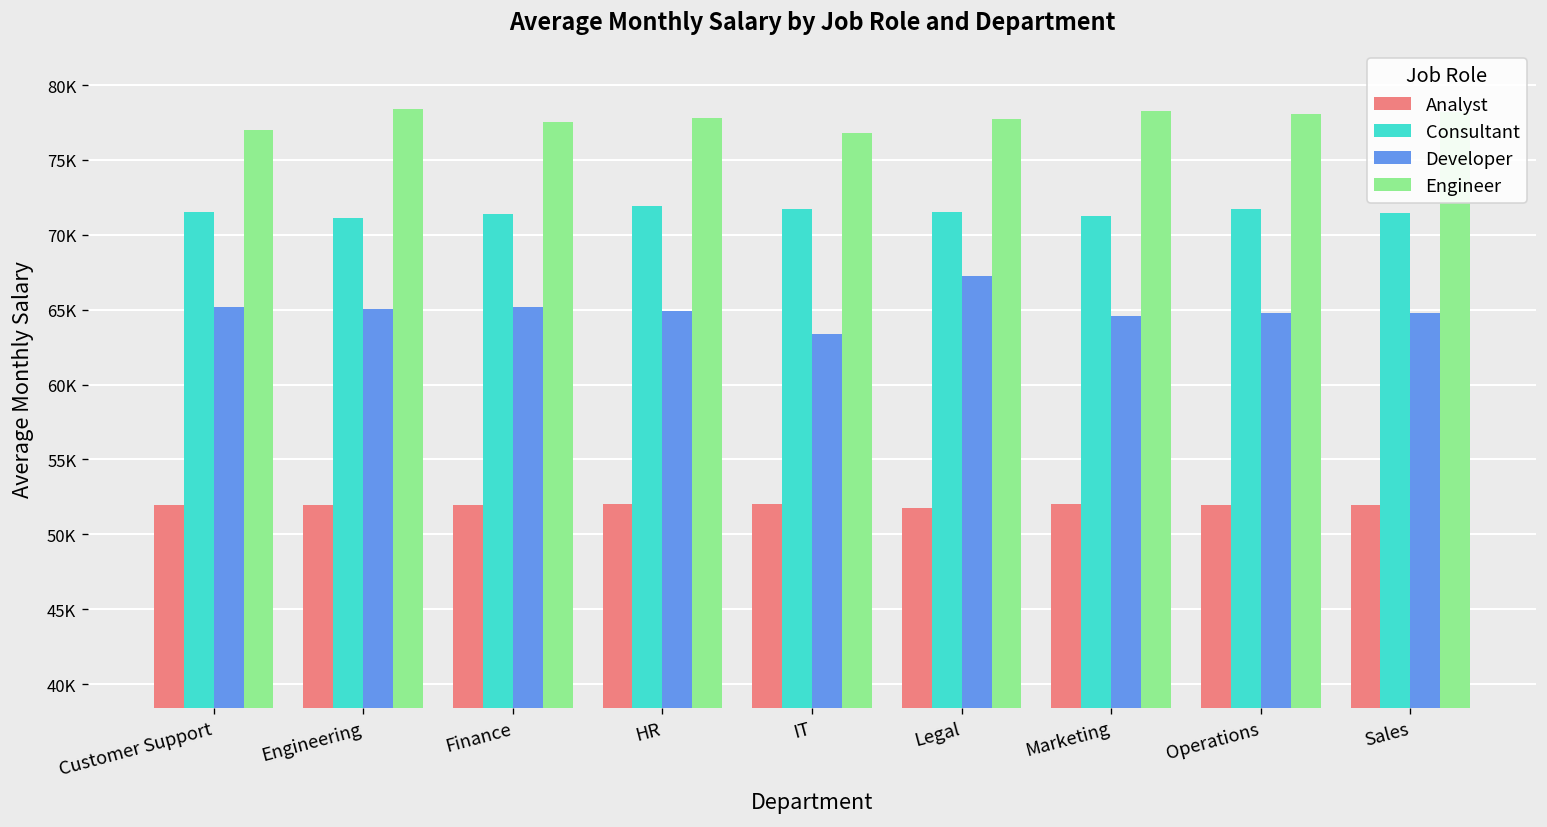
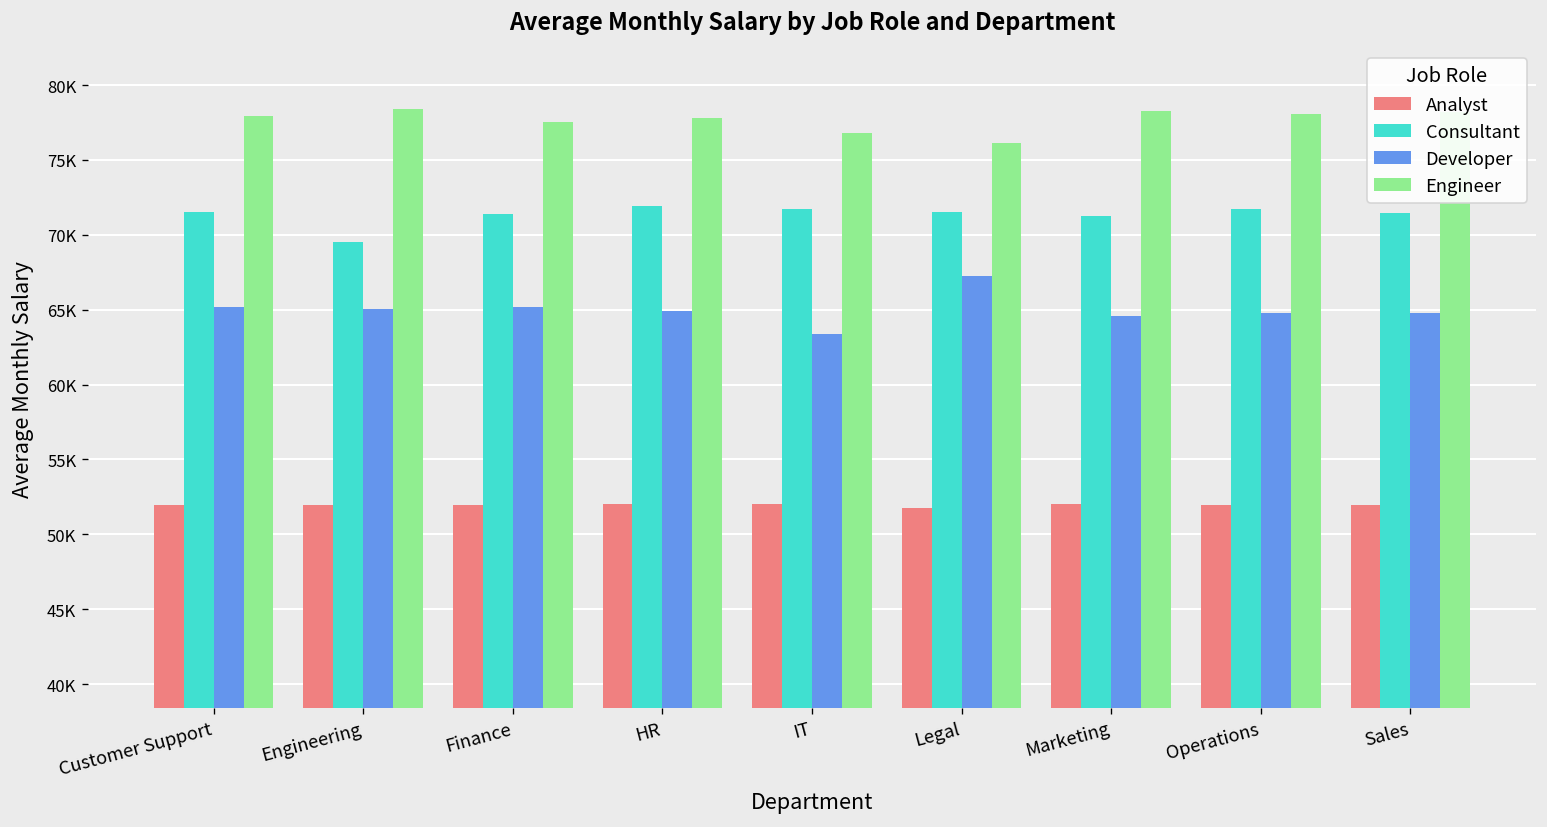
  {
    "Analyst": {
      "Customer Support": 51900,
      "Engineering": 52000,
      "Finance": 52000,
      "HR": 52000,
      "IT": 52100,
      "Legal": 51700,
      "Marketing": 52000,
      "Operations": 52000,
      "Sales": 52000
    },
    "Consultant": {
      "Customer Support": 71500,
-     "Engineering": 71100,
+     "Engineering": 69500,
      "Finance": 71400,
      "HR": 71900,
      "IT": 71800,
      "Legal": 71500,
      "Marketing": 71200,
      "Operations": 71700,
      "Sales": 71400
    },
    "Developer": {
      "Customer Support": 65200,
      "Engineering": 65000,
      "Finance": 65100,
      "HR": 64900,
      "IT": 63300,
      "Legal": 67200,
      "Marketing": 64600,
      "Operations": 64800,
      "Sales": 64800
    },
    "Engineer": {
-     "Customer Support": 77000,
+     "Customer Support": 77900,
      "Engineering": 78400,
      "Finance": 77500,
      "HR": 77800,
      "IT": 76800,
-     "Legal": 77700,
+     "Legal": 76200,
      "Marketing": 78300,
      "Operations": 78100
    }
  }
